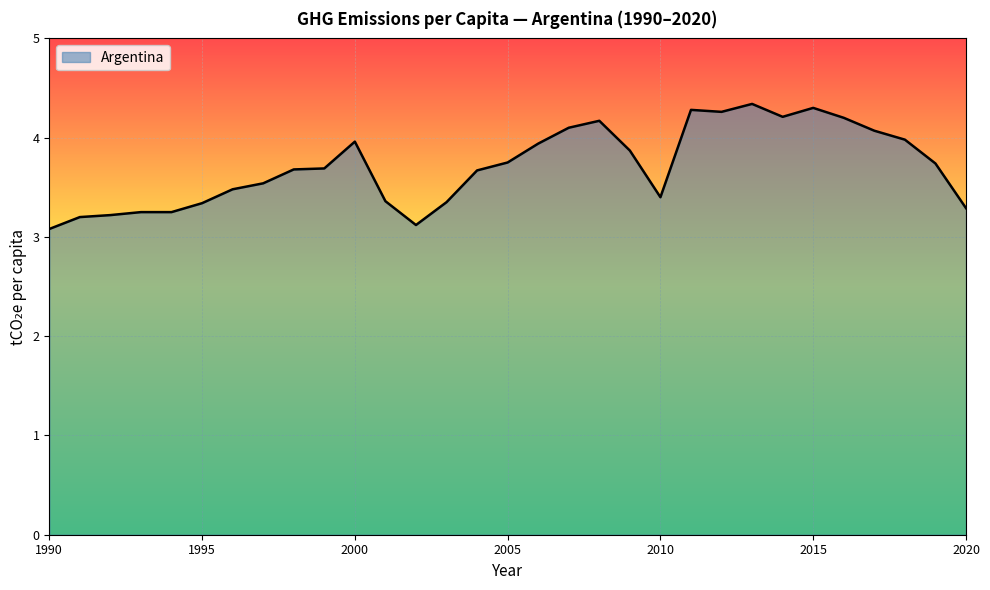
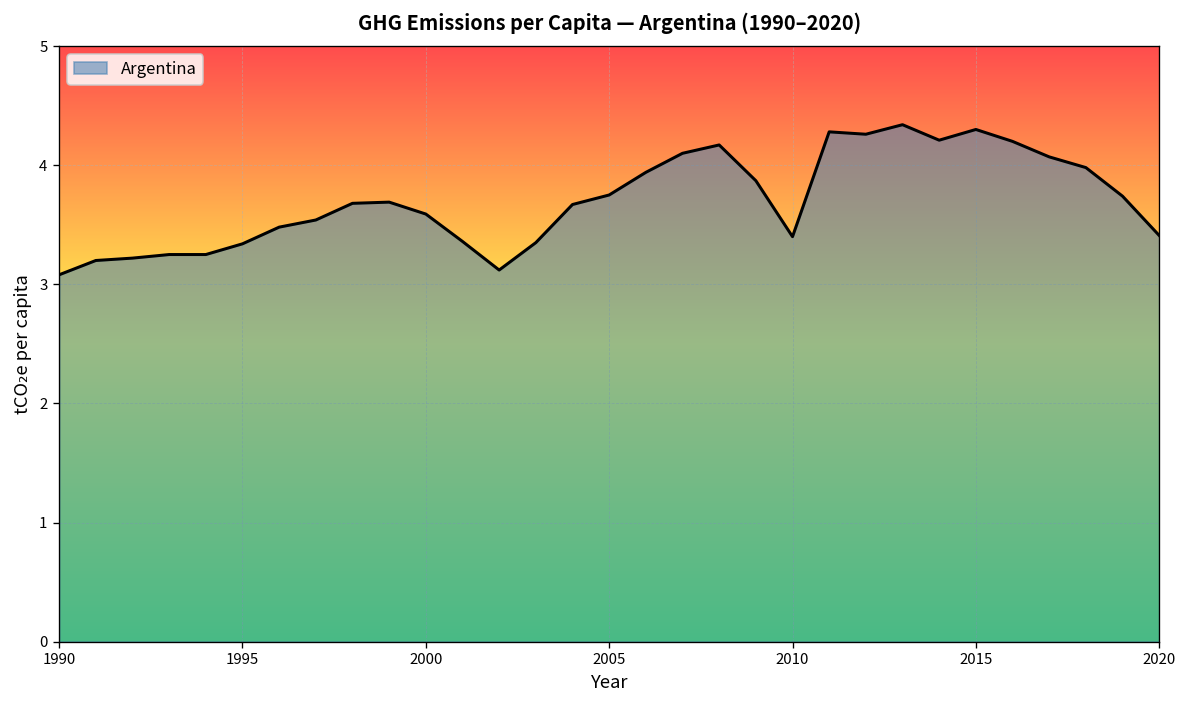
  {
    "1990": 3.1,
    "1995": 3.3,
-   "2000": 4.0,
+   "2000": 3.6,
    "2005": 3.8,
    "2010": 3.4,
    "2015": 4.3,
-   "2020": 3.3
+   "2020": 3.4
  }
